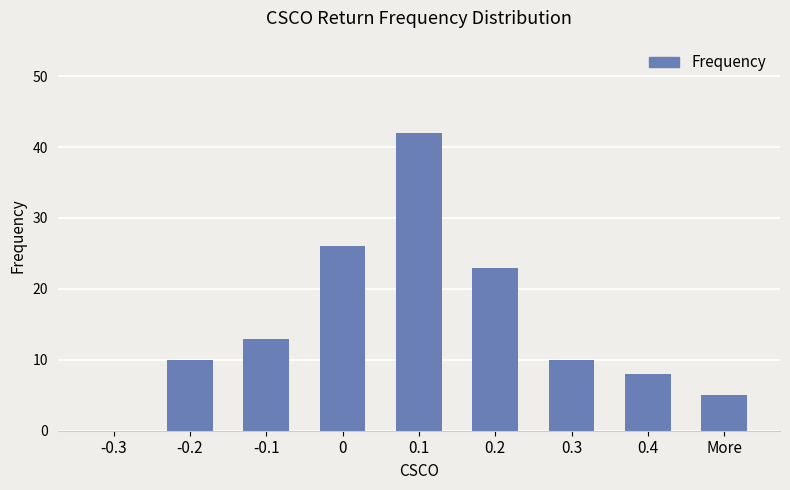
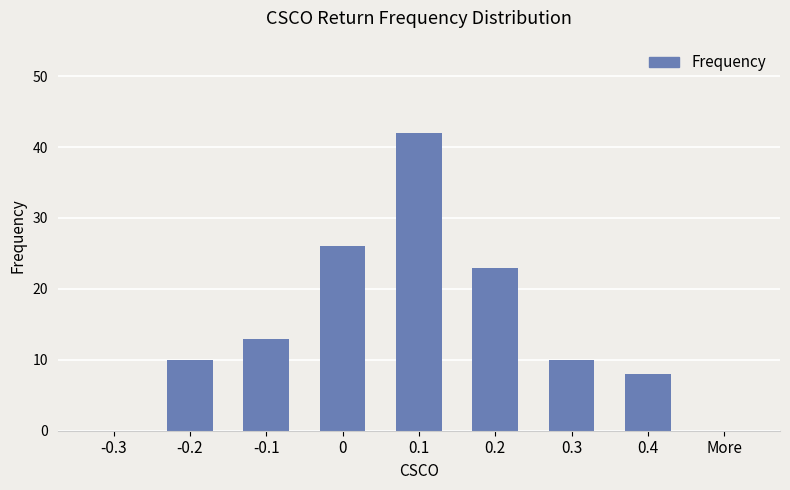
  {
    "-0.3": 0,
    "-0.2": 10,
    "-0.1": 13,
    "0": 26,
    "0.1": 42,
    "0.2": 23,
    "0.3": 10,
    "0.4": 8,
-   "More": 5
+   "More": 0
  }
